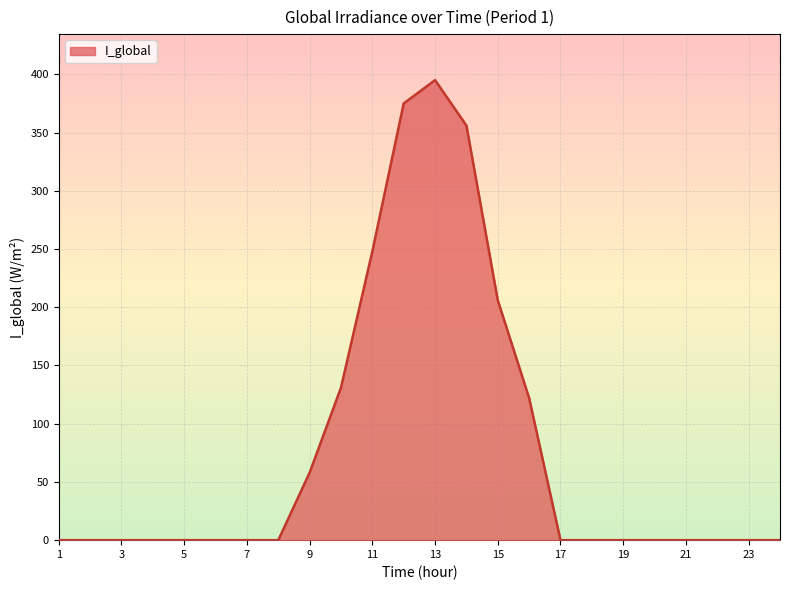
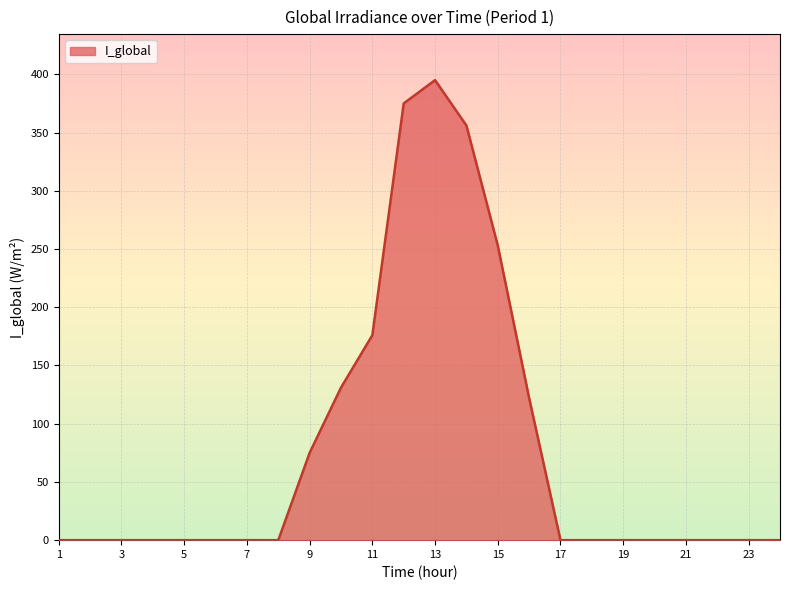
  {
    "1": 0,
    "3": 0,
    "5": 0,
    "7": 0,
-   "9": 58,
-   "11": 248,
+   "9": 75,
+   "11": 176,
    "13": 395,
-   "15": 206,
+   "15": 253,
    "17": 0,
    "19": 0,
    "21": 0,
    "23": 0
  }
